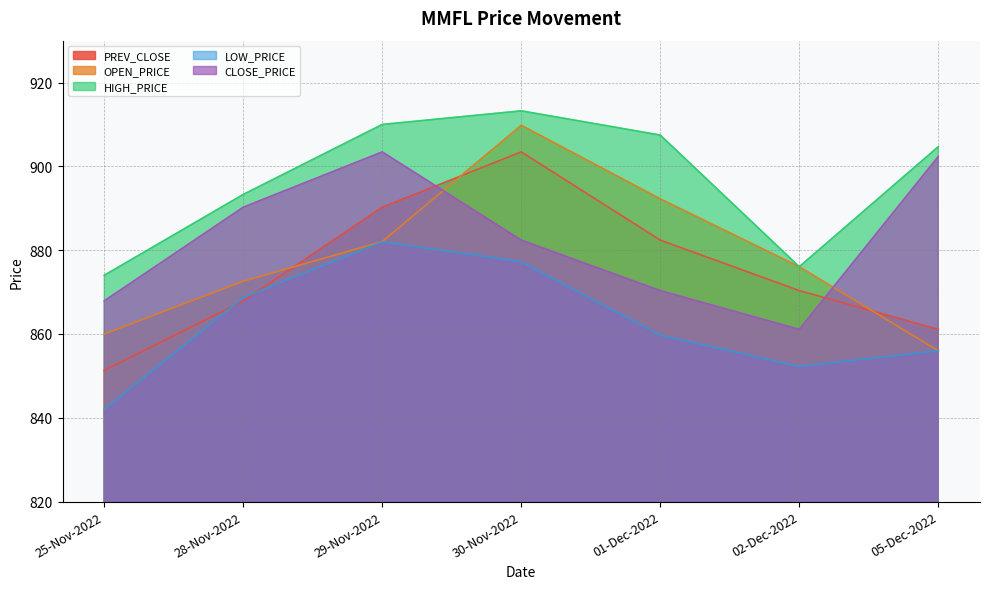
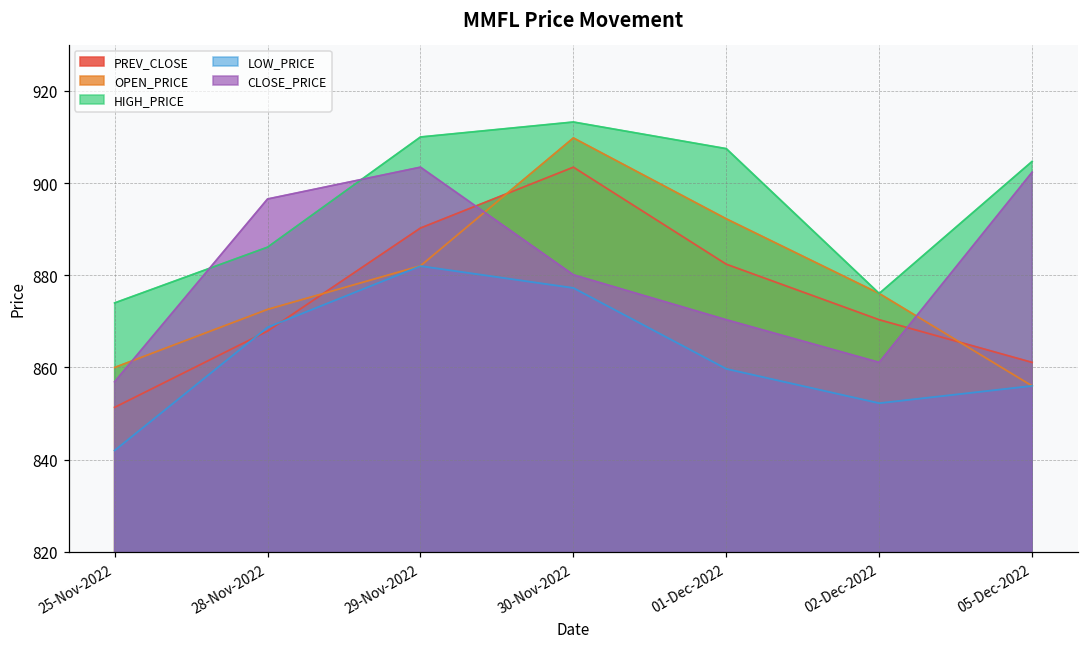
  {
    "HIGH_PRICE": {
      "25-Nov-2022": 874,
-     "28-Nov-2022": 893,
+     "28-Nov-2022": 886,
      "29-Nov-2022": 910,
      "30-Nov-2022": 913,
      "01-Dec-2022": 907,
      "05-Dec-2022": 905
    },
    "LOW_PRICE": {
      "25-Nov-2022": 842,
      "28-Nov-2022": 869,
      "30-Nov-2022": 877,
      "01-Dec-2022": 860,
      "02-Dec-2022": 852
    },
    "CLOSE_PRICE": {
-     "25-Nov-2022": 868,
-     "28-Nov-2022": 890,
+     "25-Nov-2022": 857,
+     "28-Nov-2022": 897,
      "29-Nov-2022": 903,
-     "30-Nov-2022": 882,
+     "30-Nov-2022": 880,
      "01-Dec-2022": 870,
      "02-Dec-2022": 861,
      "05-Dec-2022": 902
    }
  }
